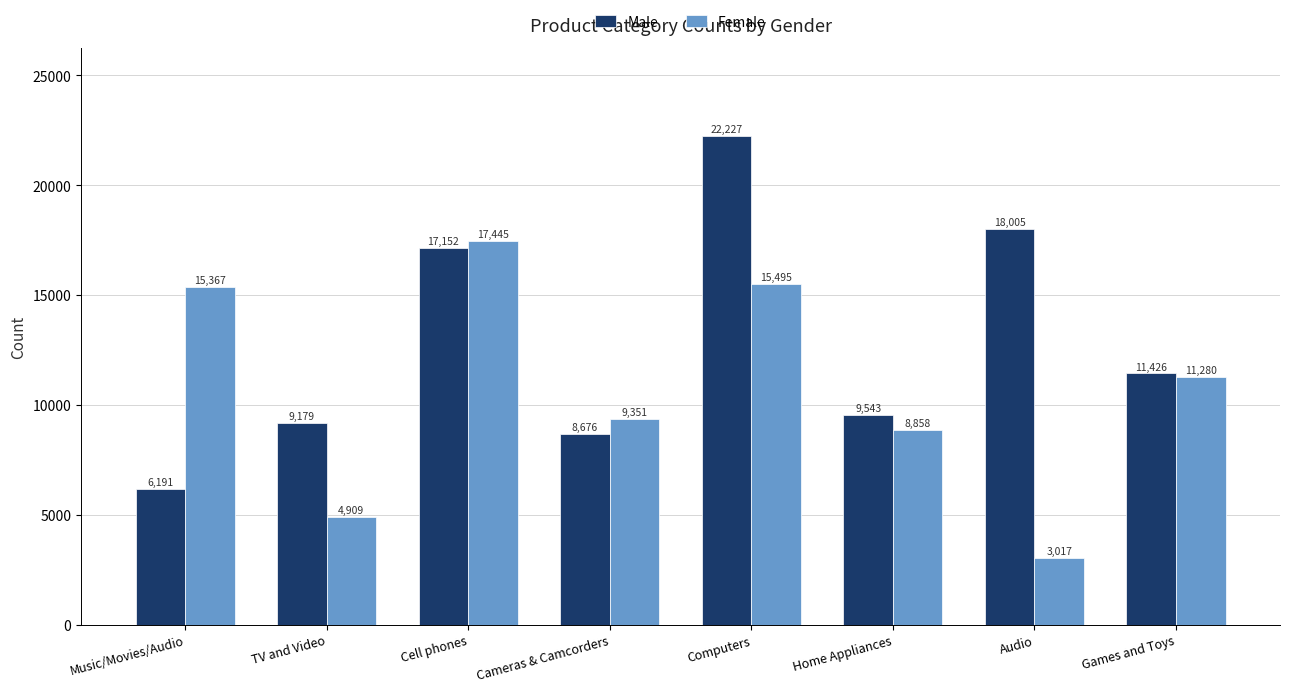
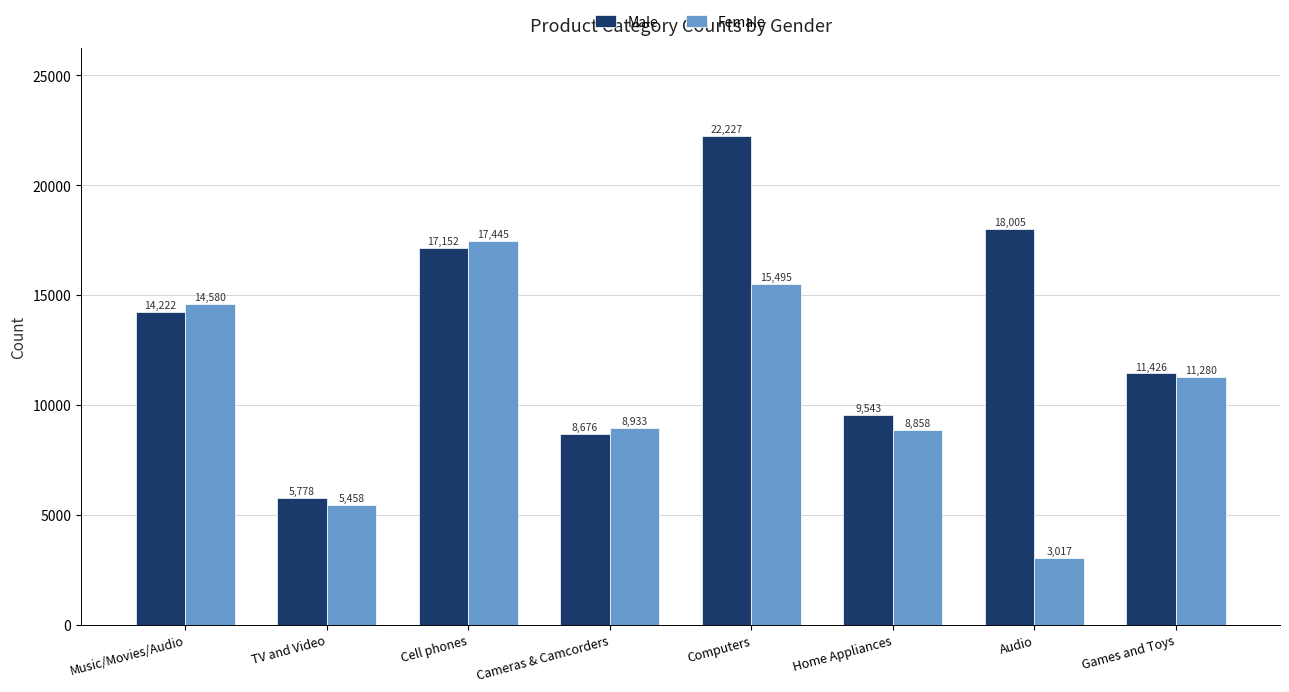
  {
    "Male": {
-     "Music/Movies/Audio": "6,191",
-     "TV and Video": "9,179",
+     "Music/Movies/Audio": "14,222",
+     "TV and Video": "5,778",
      "Cell phones": "17,152",
      "Cameras & Camcorders": "8,676",
      "Computers": "22,227",
      "Home Appliances": "9,543",
      "Audio": "18,005",
      "Games and Toys": "11,426"
    },
    "Female": {
-     "Music/Movies/Audio": "15,367",
-     "TV and Video": "4,909",
+     "Music/Movies/Audio": "14,580",
+     "TV and Video": "5,458",
      "Cell phones": "17,445",
-     "Cameras & Camcorders": "9,351",
+     "Cameras & Camcorders": "8,933",
      "Computers": "15,495",
      "Home Appliances": "8,858",
      "Audio": "3,017",
      "Games and Toys": "11,280"
    }
  }
